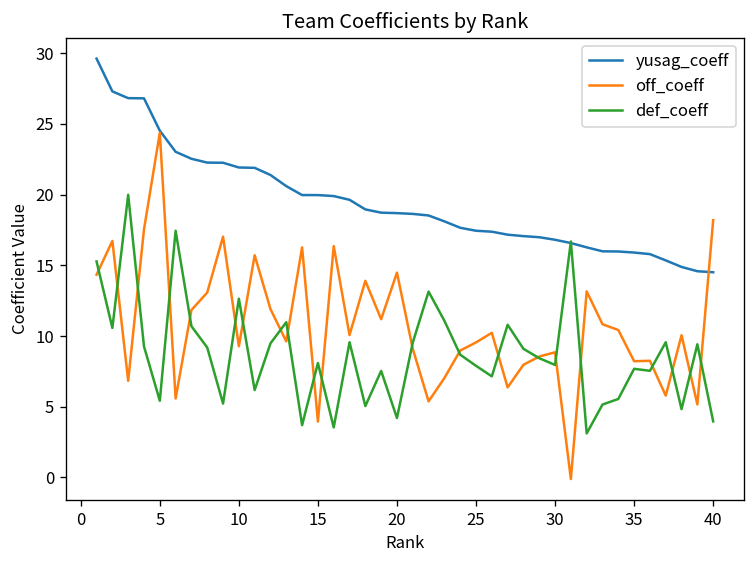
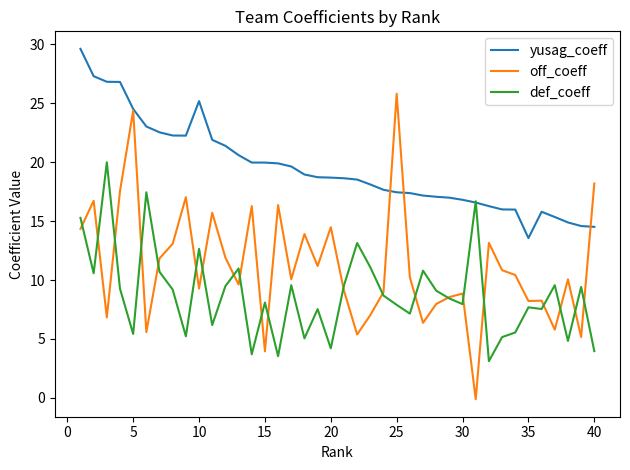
  {
    "yusag_coeff": {
-     "10": 21.9,
+     "10": 25.2,
      "15": 20.0,
      "20": 18.7,
      "25": 17.4,
      "30": 16.8,
-     "35": 15.9,
+     "35": 13.6,
      "40": 14.5
    },
    "off_coeff": {
      "10": 9.3,
      "15": 4.0,
      "20": 14.5,
-     "25": 9.6,
+     "25": 25.8,
      "30": 8.9,
      "35": 8.2,
      "40": 18.2
    },
    "def_coeff": {
      "5": 5.4,
      "10": 12.6,
      "15": 8.1,
      "20": 4.2,
      "25": 7.9,
      "30": 8.0,
      "35": 7.7,
      "40": 4.0
    }
  }
